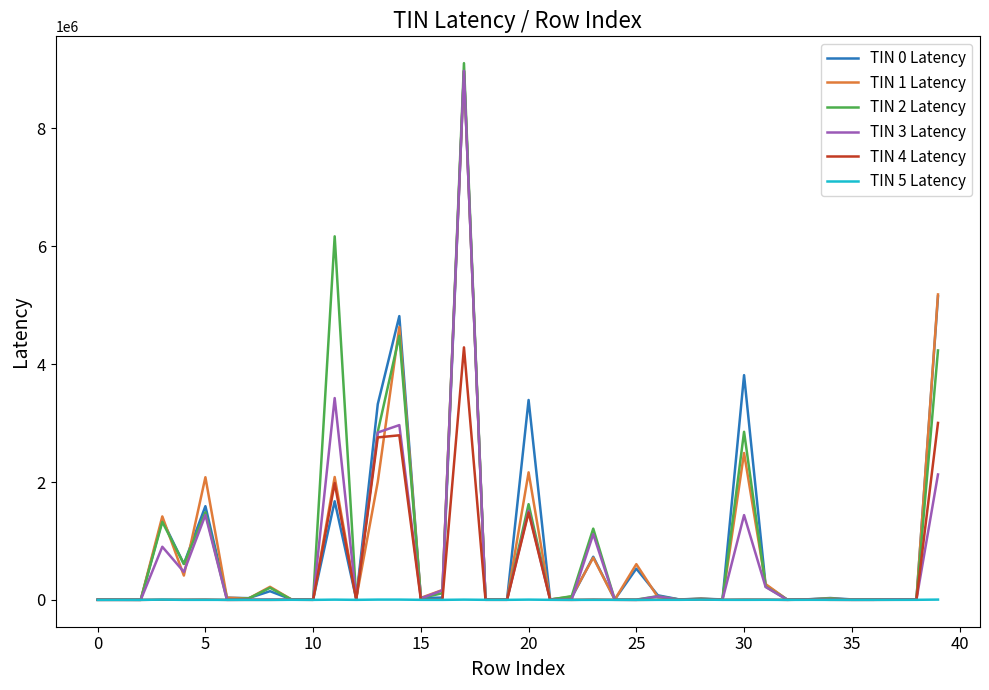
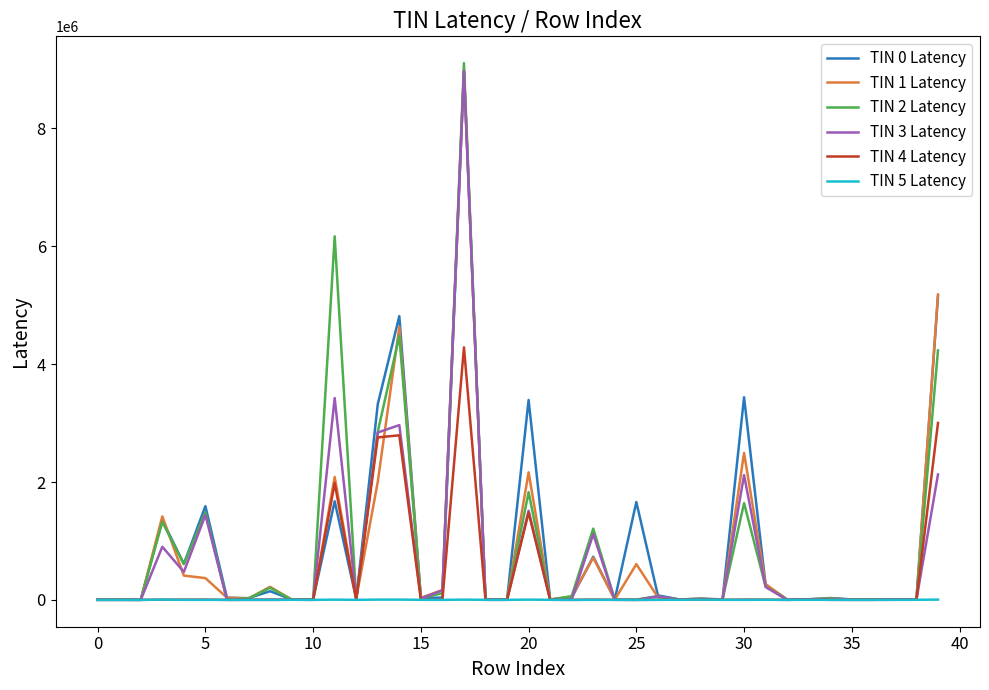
  {
    "TIN 0 Latency": {
      "5": 1600000,
      "20": 3400000,
-     "25": 500000,
-     "30": 3800000
+     "25": 1700000,
+     "30": 3400000
    },
    "TIN 1 Latency": {
-     "5": 2100000,
+     "5": 400000,
      "20": 2200000,
      "25": 600000,
      "30": 2500000
    },
    "TIN 2 Latency": {
      "5": 1500000,
-     "20": 1600000,
-     "30": 2900000
+     "20": 1800000,
+     "30": 1600000
    },
    "TIN 3 Latency": {
      "5": 1400000,
-     "30": 1400000
+     "30": 2100000
    },
    "TIN 5 Latency": {
      "20": 0
    }
  }
